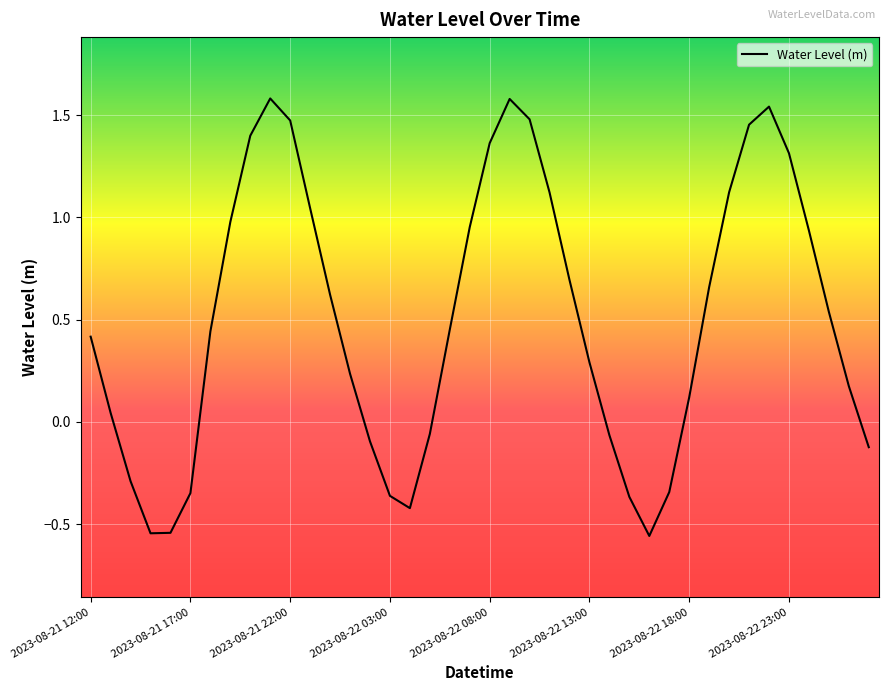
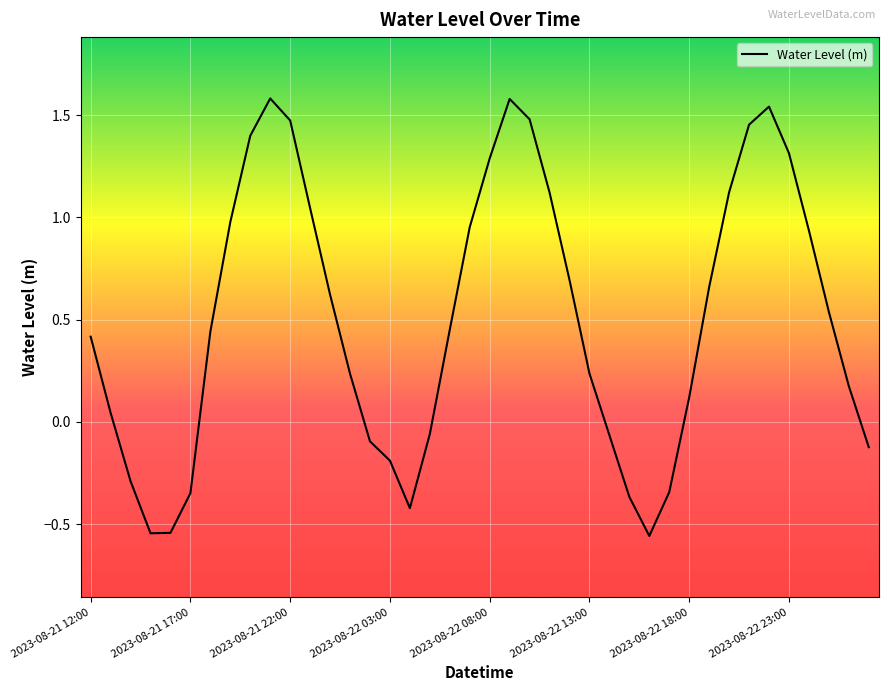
  {
    "2023-08-21 12:00": 0.42,
    "2023-08-21 17:00": -0.35,
    "2023-08-21 22:00": 1.47,
-   "2023-08-22 03:00": -0.36,
-   "2023-08-22 08:00": 1.36,
-   "2023-08-22 13:00": 0.29,
+   "2023-08-22 03:00": -0.19,
+   "2023-08-22 08:00": 1.29,
+   "2023-08-22 13:00": 0.24,
    "2023-08-22 18:00": 0.12,
    "2023-08-22 23:00": 1.31
  }
